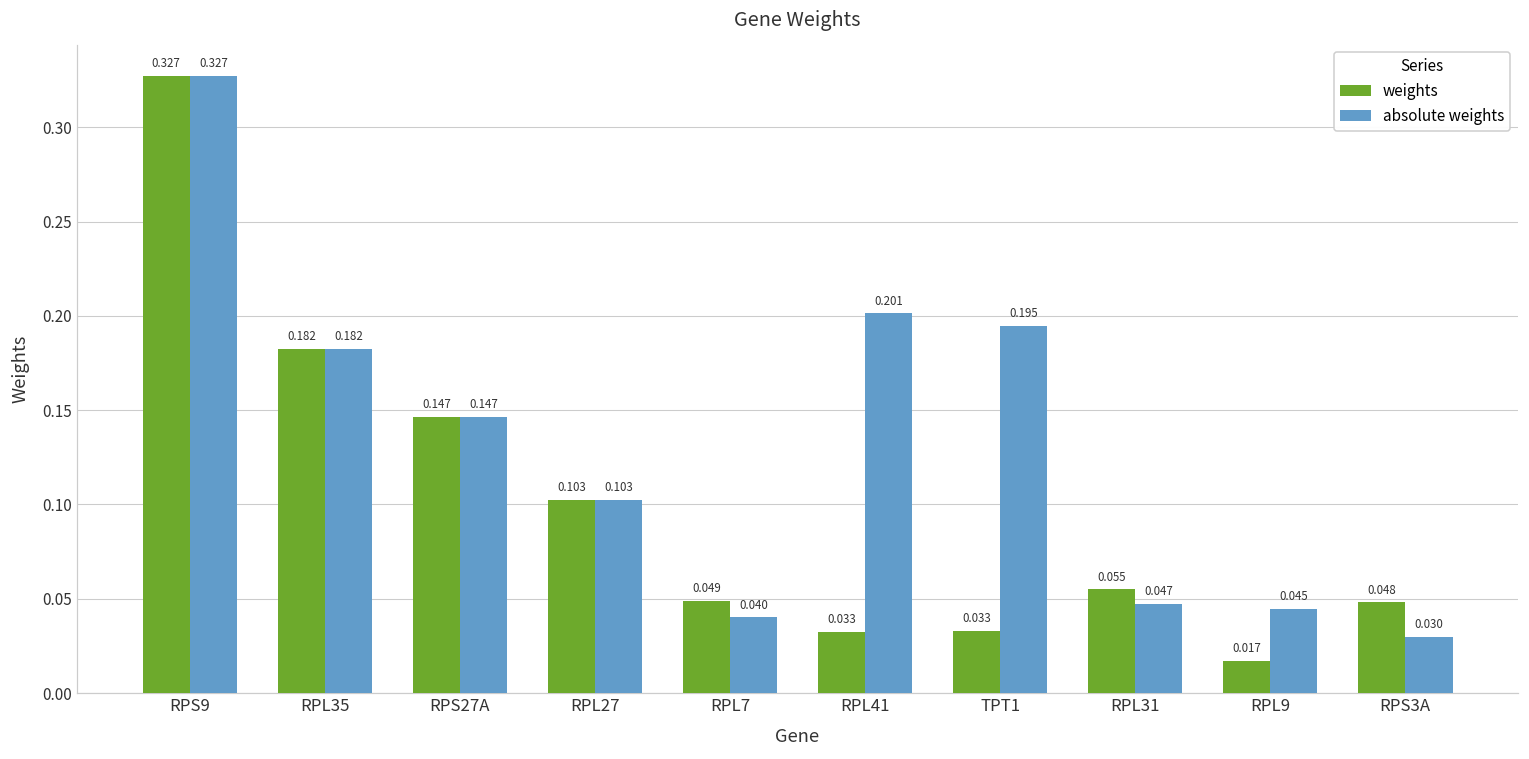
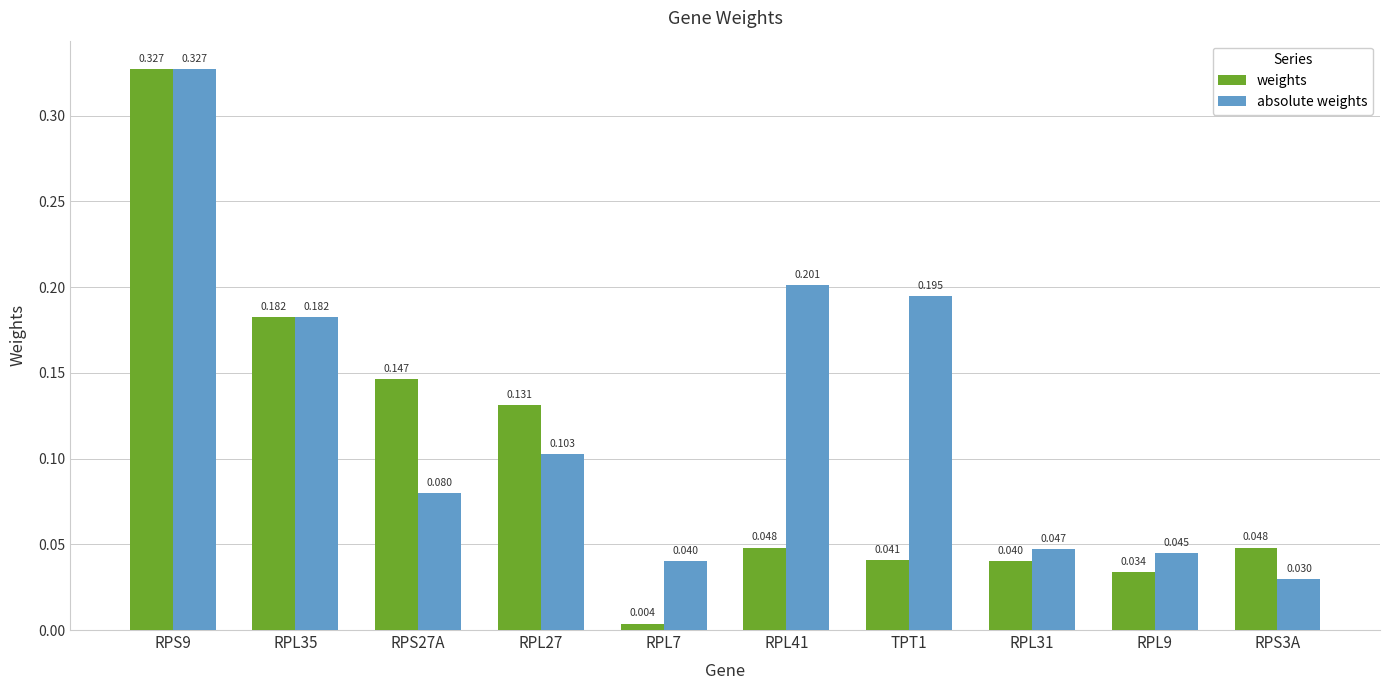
  {
    "weights": {
      "RPS9": 0.327,
      "RPL35": 0.182,
      "RPS27A": 0.147,
-     "RPL27": 0.103,
-     "RPL7": 0.049,
-     "RPL41": 0.033,
-     "TPT1": 0.033,
-     "RPL31": 0.055,
-     "RPL9": 0.017,
+     "RPL27": 0.131,
+     "RPL7": 0.004,
+     "RPL41": 0.048,
+     "TPT1": 0.041,
+     "RPL31": 0.040,
+     "RPL9": 0.034,
      "RPS3A": 0.048
    },
    "absolute weights": {
      "RPS9": 0.327,
      "RPL35": 0.182,
-     "RPS27A": 0.147,
+     "RPS27A": 0.080,
      "RPL27": 0.103,
      "RPL7": 0.040,
      "RPL41": 0.201,
      "TPT1": 0.195,
      "RPL31": 0.047,
      "RPL9": 0.045,
      "RPS3A": 0.030
    }
  }
